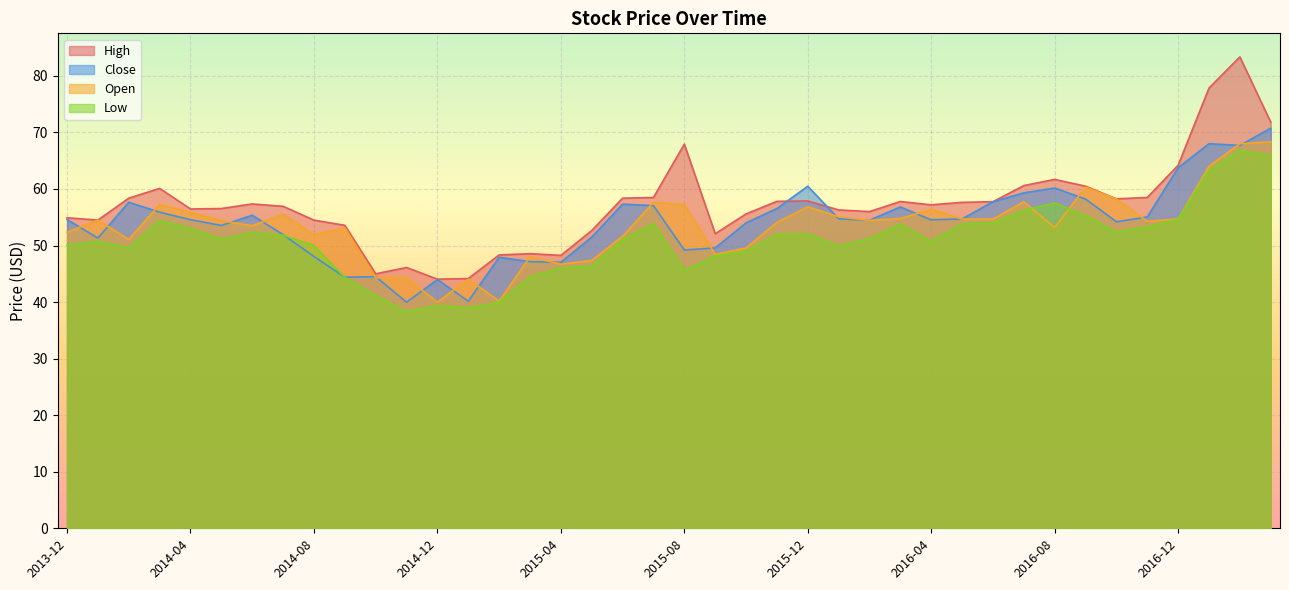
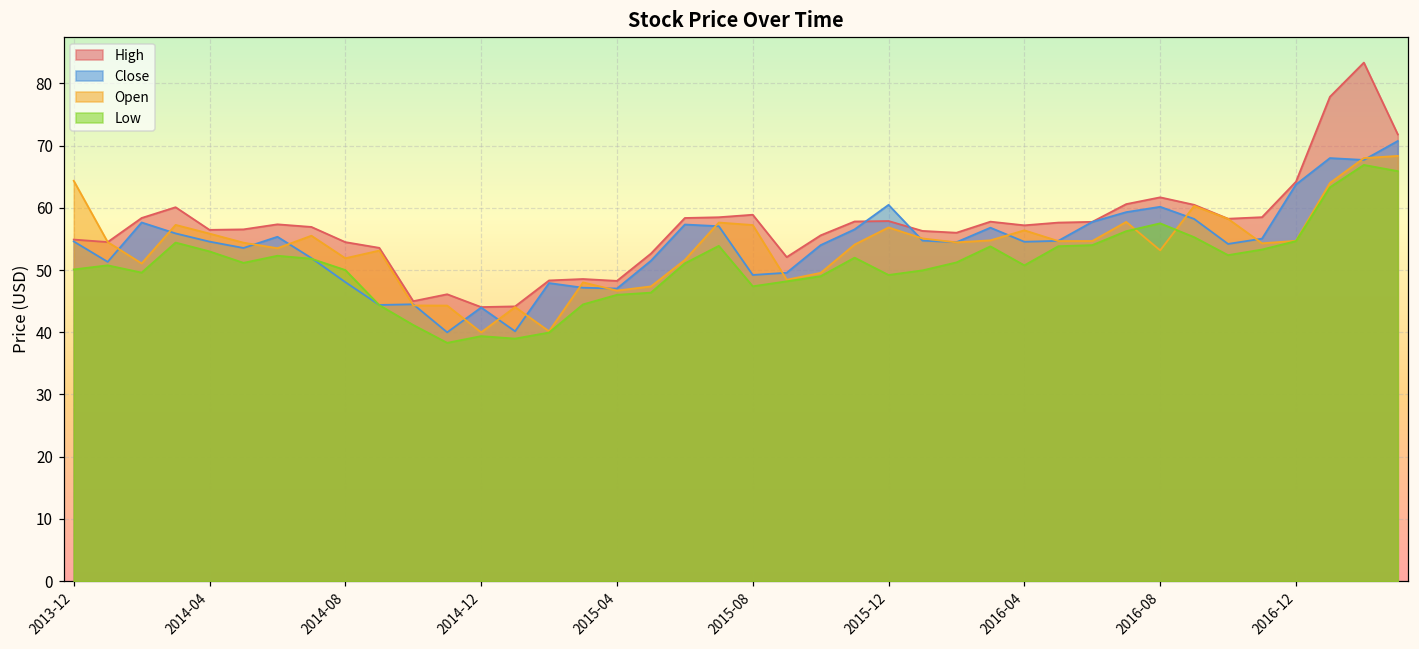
  {
    "High": {
      "2014-04": 56,
      "2014-08": 54,
      "2015-04": 48,
-     "2015-08": 68,
+     "2015-08": 59,
      "2015-12": 58,
      "2016-04": 57,
      "2016-08": 62,
      "2016-12": 64
    },
    "Close": {
      "2014-04": 55,
      "2014-08": 48,
      "2015-08": 49,
      "2015-12": 60,
      "2016-04": 55,
      "2016-08": 60,
      "2016-12": 64
    },
    "Open": {
-     "2013-12": 52,
+     "2013-12": 64,
      "2014-04": 56,
      "2014-08": 52,
      "2014-12": 40,
      "2015-08": 57,
      "2015-12": 57,
      "2016-04": 56,
      "2016-08": 53
    },
    "Low": {
      "2013-12": 50,
      "2014-04": 53,
      "2014-08": 50,
      "2014-12": 39,
      "2015-04": 46,
-     "2015-08": 46,
-     "2015-12": 52,
+     "2015-08": 47,
+     "2015-12": 49,
      "2016-04": 51,
      "2016-08": 58
    }
  }
